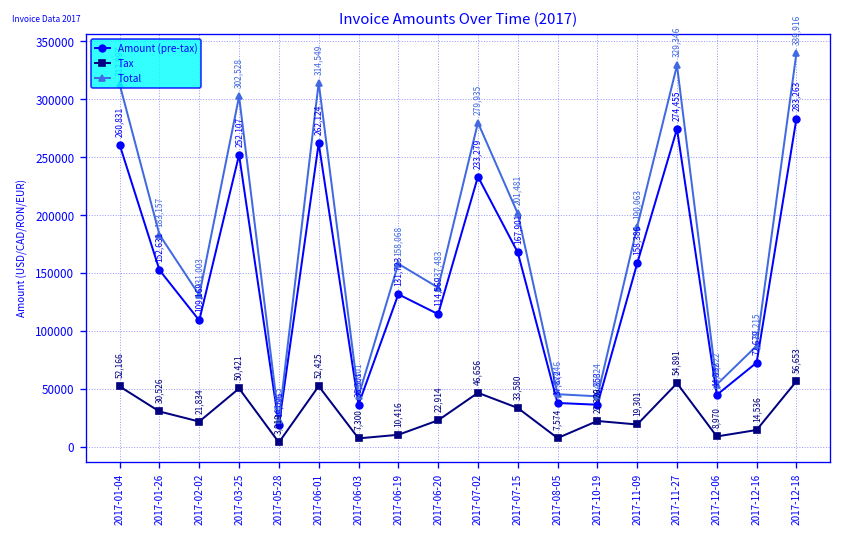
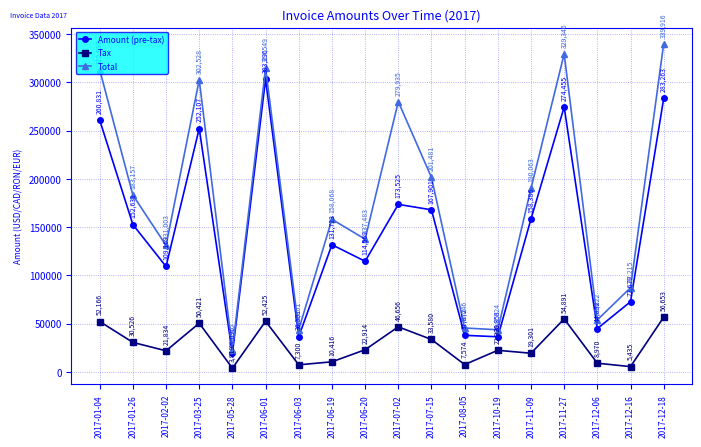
  {
    "Amount (pre-tax)": {
      "2017-01-04": "260,831",
      "2017-03-25": "252,107",
-     "2017-06-01": "262,124",
-     "2017-07-02": "233,279",
+     "2017-06-01": "303,296",
+     "2017-07-02": "173,525",
      "2017-11-27": "274,455",
      "2017-12-18": "283,263"
    },
    "Tax": {
      "2017-01-04": "52,166",
      "2017-01-26": "30,526",
      "2017-02-02": "21,834",
      "2017-03-25": "50,421",
      "2017-06-01": "52,425",
      "2017-06-03": "7,300",
      "2017-06-19": "10,416",
      "2017-06-20": "22,914",
      "2017-07-02": "46,656",
      "2017-07-15": "33,580",
      "2017-08-05": "7,574",
      "2017-11-09": "19,301",
      "2017-11-27": "54,891",
      "2017-12-06": "8,970",
-     "2017-12-16": "14,536",
+     "2017-12-16": "5,435",
      "2017-12-18": "56,653"
    },
    "Total": {
      "2017-01-26": "183,157",
      "2017-02-02": "131,003",
      "2017-03-25": "302,528",
      "2017-06-19": "158,068",
      "2017-06-20": "137,483",
      "2017-07-02": "279,935",
      "2017-07-15": "201,481",
      "2017-11-09": "190,063",
      "2017-11-27": "329,346",
      "2017-12-18": "339,916"
    }
  }
